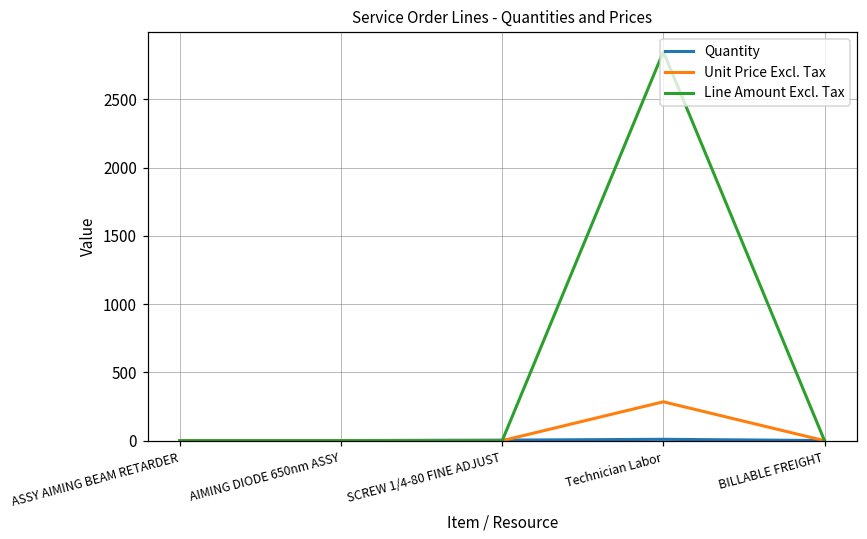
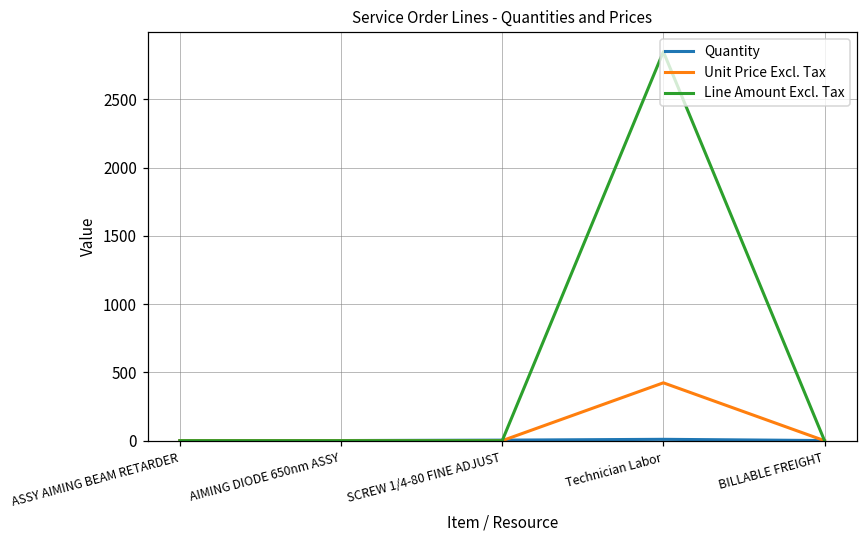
  {
    "Quantity": {
      "Technician Labor": 10
    },
    "Unit Price Excl. Tax": {
-     "Technician Labor": 290
+     "Technician Labor": 420
    }
  }
